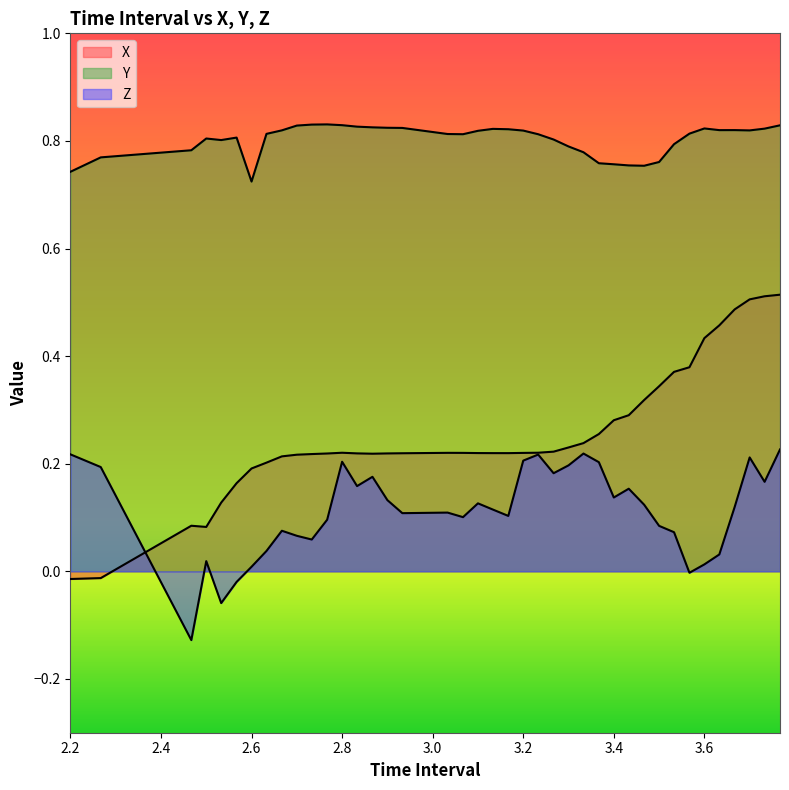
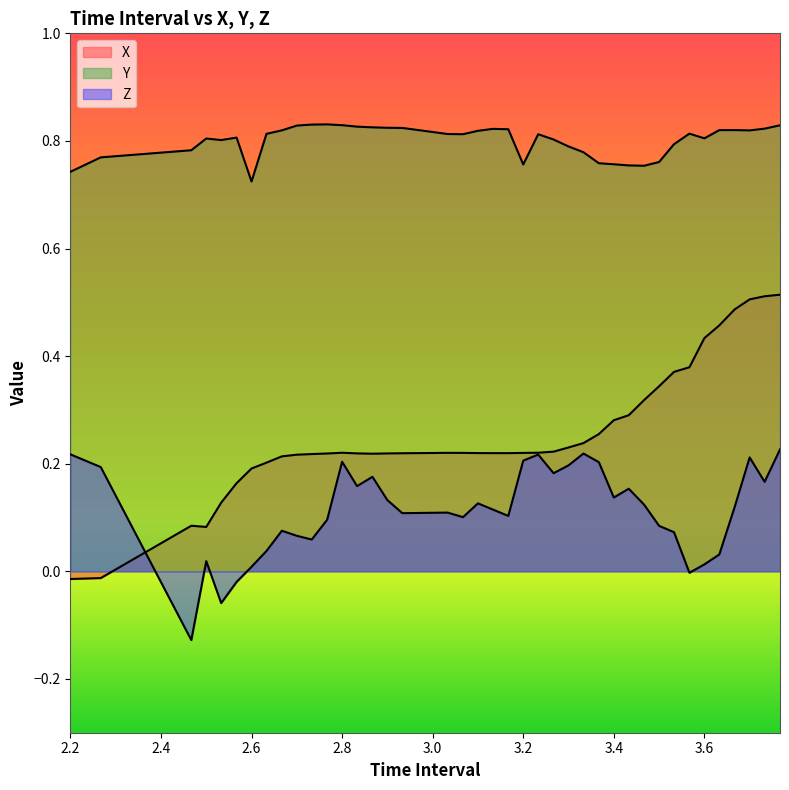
  {
    "Y": {
      "2.2": 0.74,
      "2.6": 0.72,
      "2.8": 0.83,
-     "3.2": 0.82,
+     "3.2": 0.76,
      "3.4": 0.76,
-     "3.6": 0.82
+     "3.6": 0.80
    }
  }
